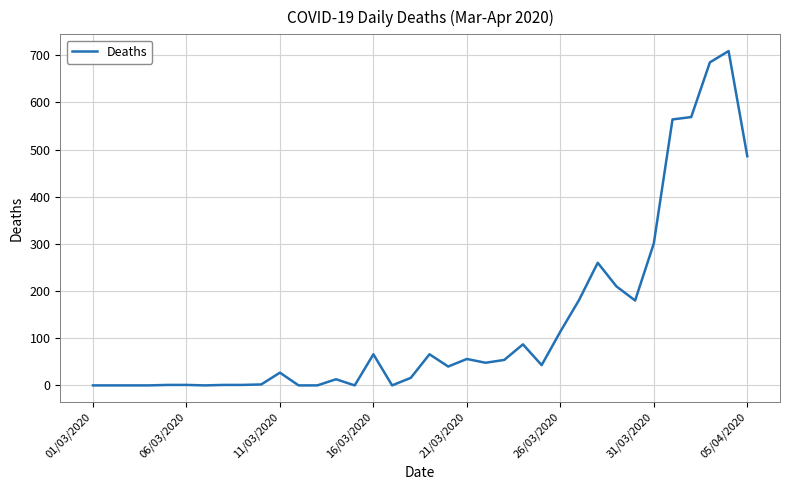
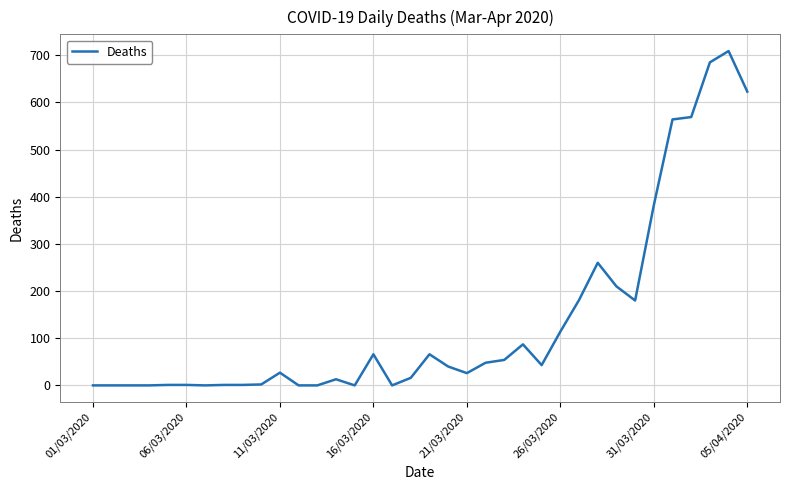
  {
    "01/03/2020": 0,
    "06/03/2020": 0,
    "11/03/2020": 30,
    "16/03/2020": 70,
-   "21/03/2020": 60,
+   "21/03/2020": 30,
    "26/03/2020": 110,
-   "31/03/2020": 300,
-   "05/04/2020": 490
+   "31/03/2020": 380,
+   "05/04/2020": 620
  }
